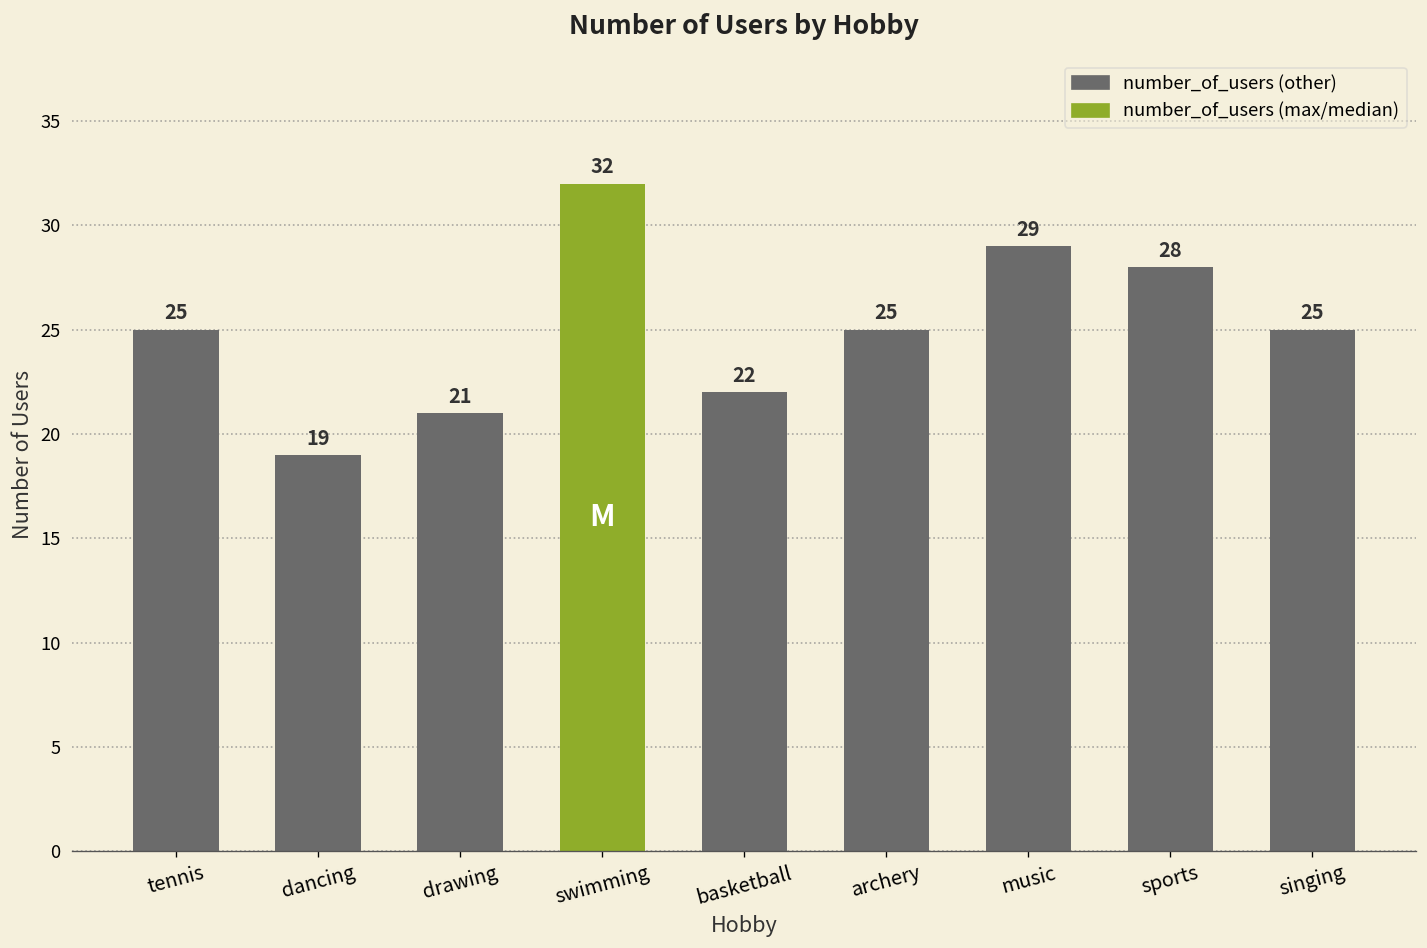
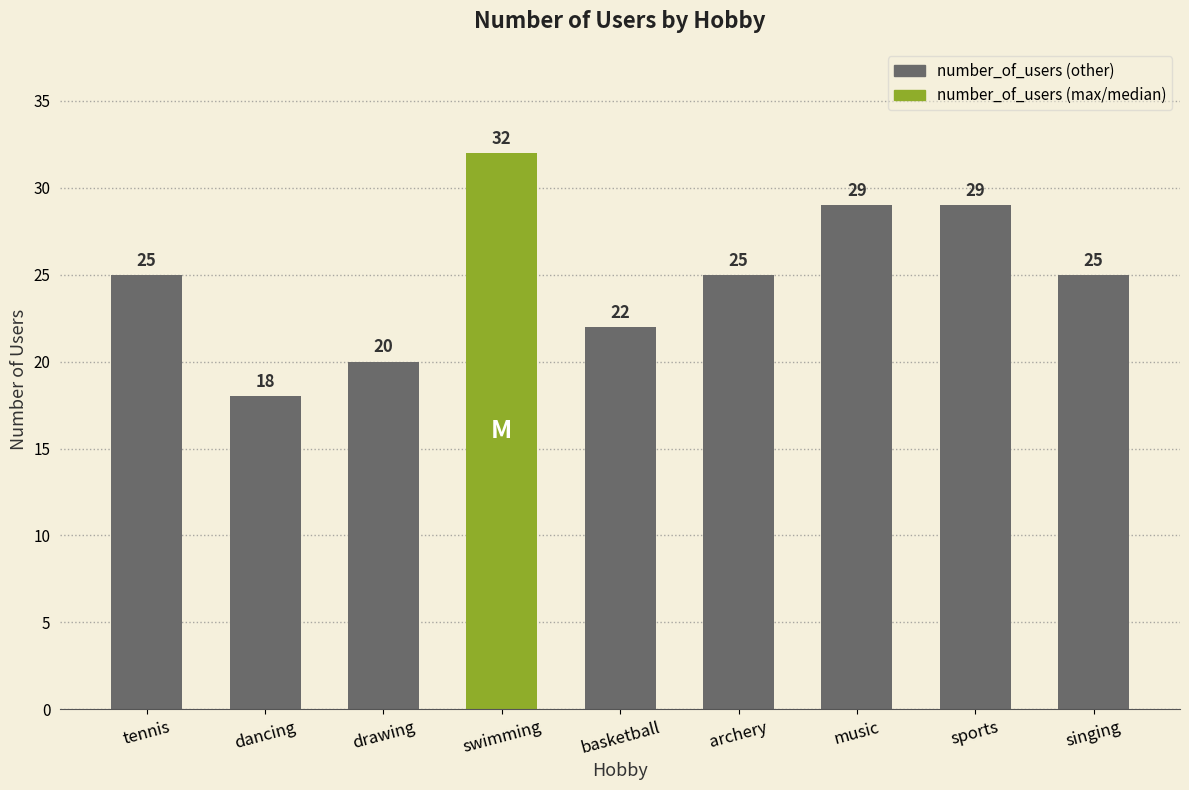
  {
    "tennis": 25,
-   "dancing": 19,
-   "drawing": 21,
+   "dancing": 18,
+   "drawing": 20,
    "swimming": 32,
    "basketball": 22,
    "archery": 25,
    "music": 29,
-   "sports": 28,
+   "sports": 29,
    "singing": 25
  }
